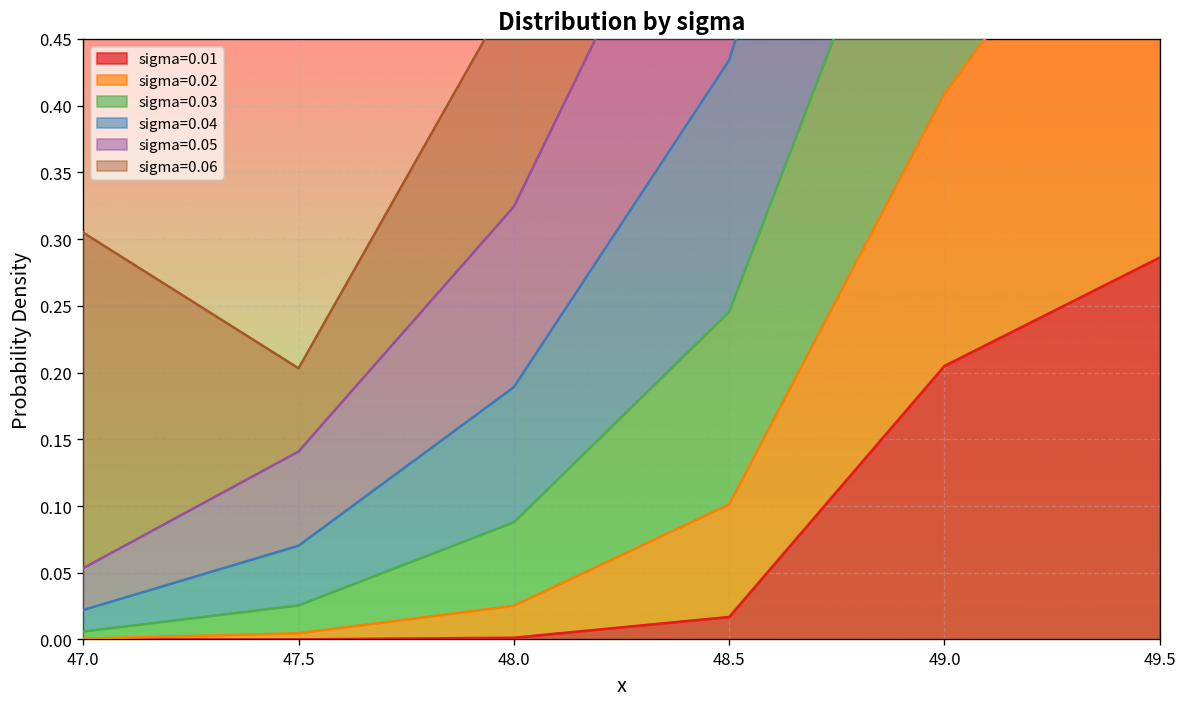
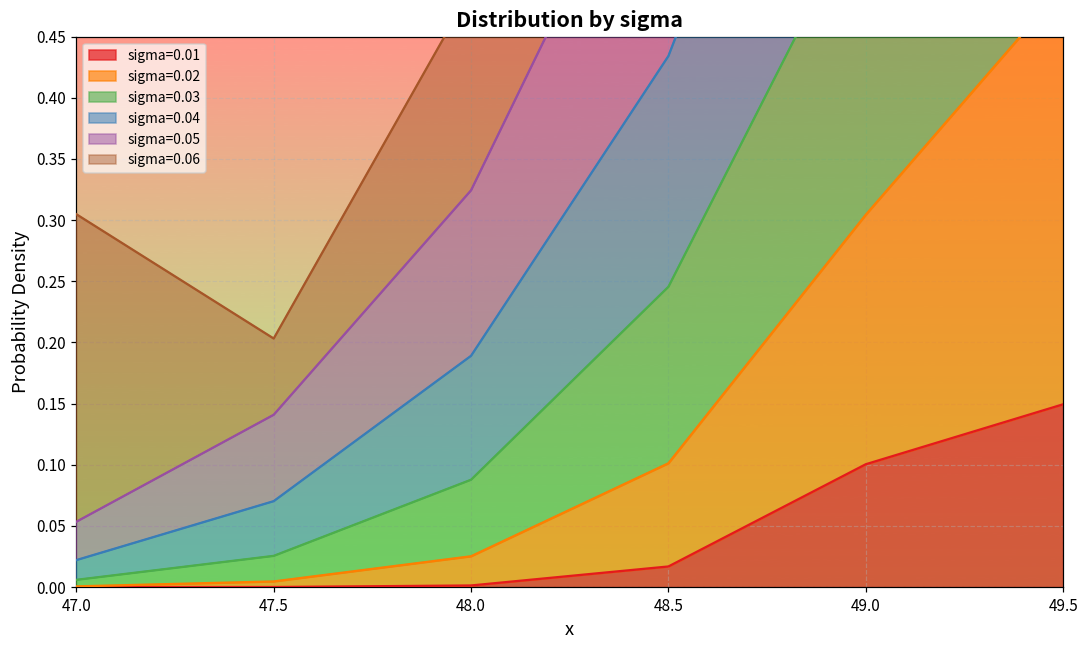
  {
    "sigma=0.01": {
      "47.5": 0.000,
      "48.0": 0.001,
      "48.5": 0.017,
-     "49.0": 0.205,
-     "49.5": 0.286
+     "49.0": 0.100,
+     "49.5": 0.149
    },
    "sigma=0.02": {
      "47.5": 0.005,
      "48.0": 0.024,
      "48.5": 0.084,
      "49.0": 0.204
    },
    "sigma=0.03": {
      "47.0": 0.005,
      "47.5": 0.021,
      "48.0": 0.063,
      "48.5": 0.144
    },
    "sigma=0.04": {
      "47.0": 0.016,
      "47.5": 0.045,
      "48.0": 0.101,
      "48.5": 0.189
    },
    "sigma=0.05": {
      "47.0": 0.031,
      "47.5": 0.071,
      "48.0": 0.135
    },
    "sigma=0.06": {
      "47.0": 0.251,
      "47.5": 0.062
    }
  }
